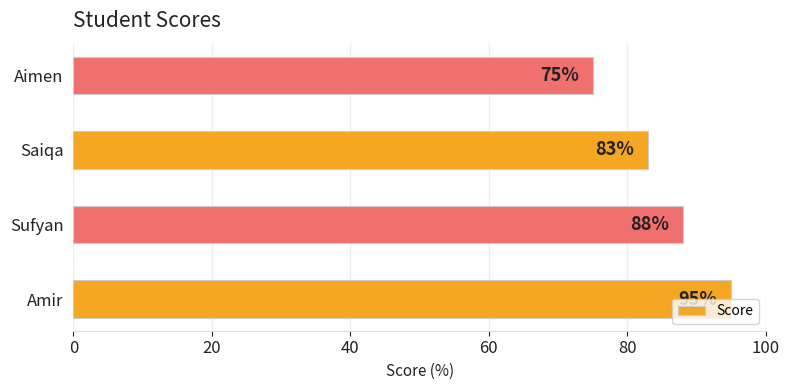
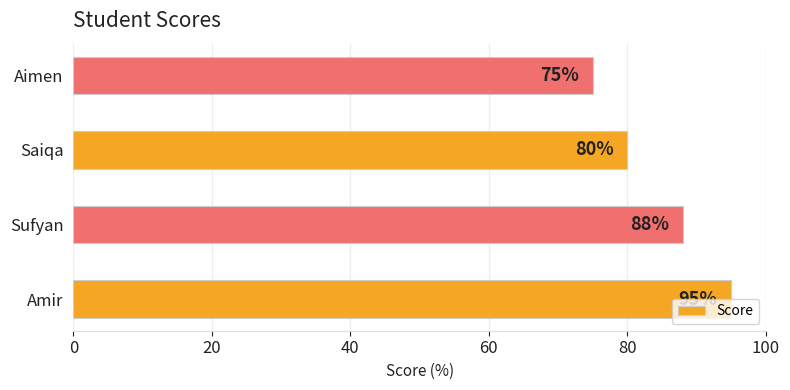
  {
    "Aimen": "75%",
-   "Saiqa": "83%",
+   "Saiqa": "80%",
    "Sufyan": "88%"
  }
